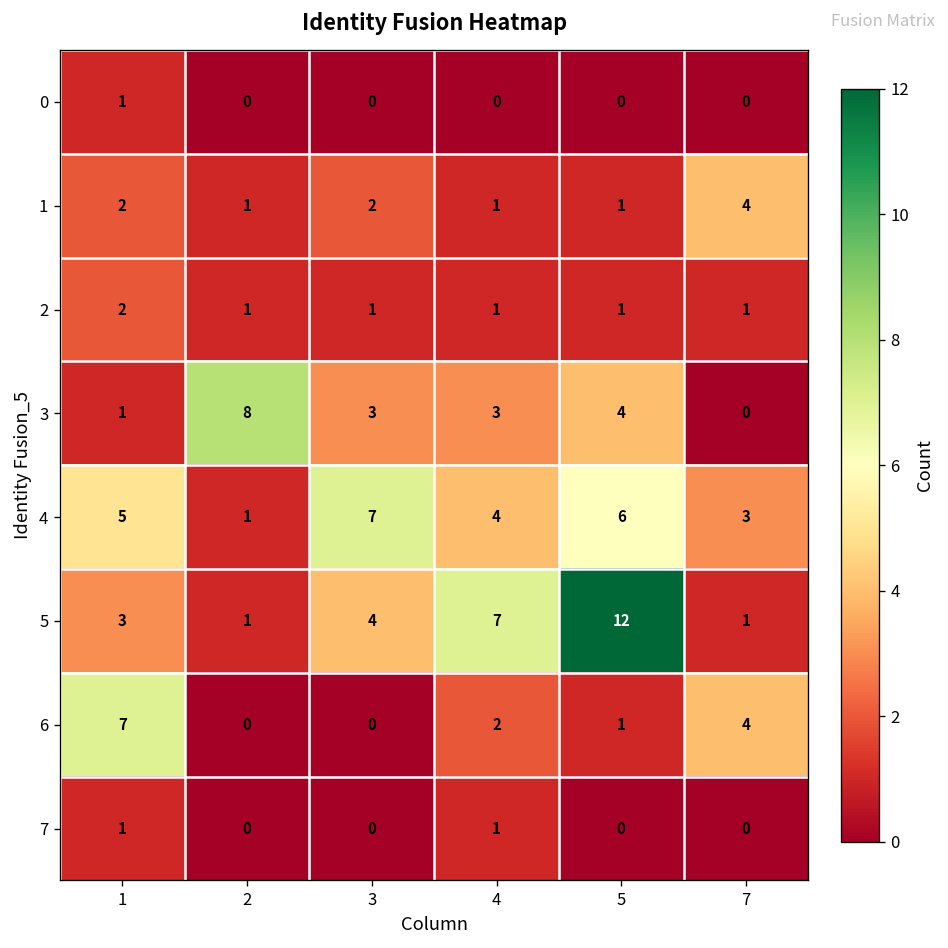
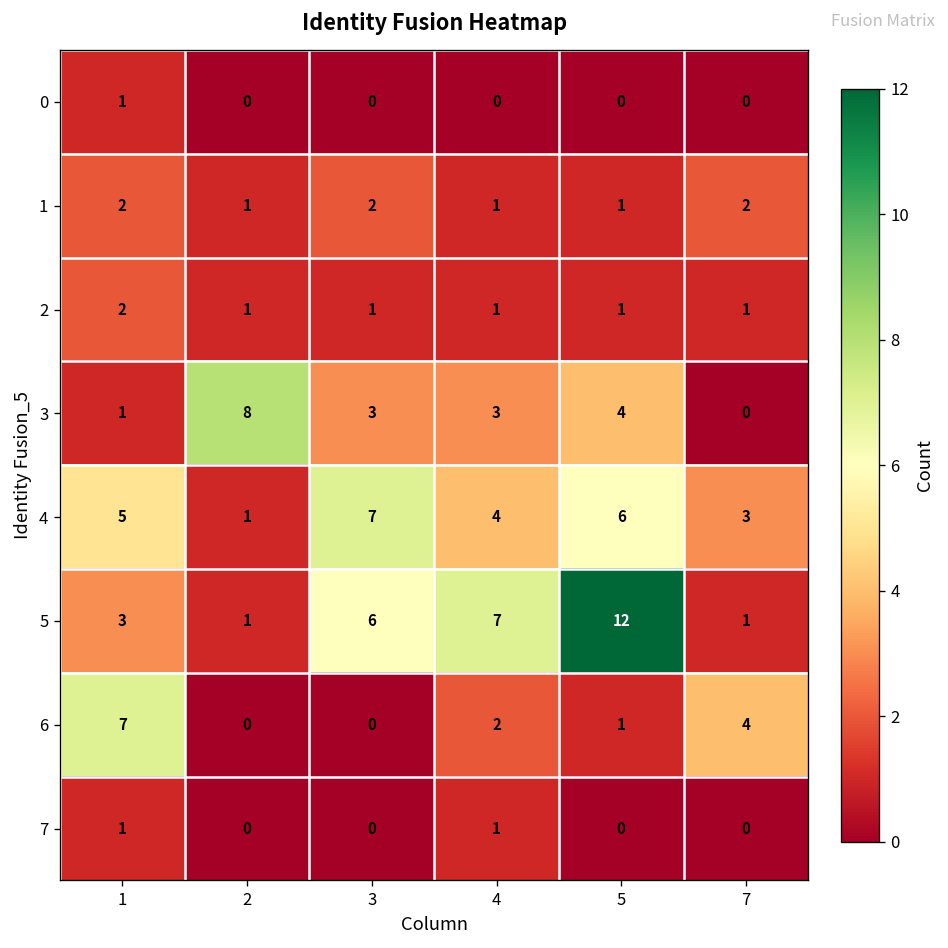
  {
    "0": {
      "1": 1,
      "2": 0,
      "3": 0,
      "4": 0,
      "5": 0,
      "7": 0
    },
    "1": {
      "1": 2,
      "2": 1,
      "3": 2,
      "4": 1,
      "5": 1,
-     "7": 4
+     "7": 2
    },
    "2": {
      "1": 2,
      "2": 1,
      "3": 1,
      "4": 1,
      "5": 1,
      "7": 1
    },
    "3": {
      "1": 1,
      "2": 8,
      "3": 3,
      "4": 3,
      "5": 4,
      "7": 0
    },
    "4": {
      "1": 5,
      "2": 1,
      "3": 7,
      "4": 4,
      "5": 6,
      "7": 3
    },
    "5": {
      "1": 3,
      "2": 1,
-     "3": 4,
+     "3": 6,
      "4": 7,
      "5": 12,
      "7": 1
    },
    "6": {
      "1": 7,
      "2": 0,
      "3": 0,
      "4": 2,
      "5": 1,
      "7": 4
    },
    "7": {
      "1": 1,
      "2": 0,
      "3": 0,
      "4": 1,
      "5": 0,
      "7": 0
    }
  }
